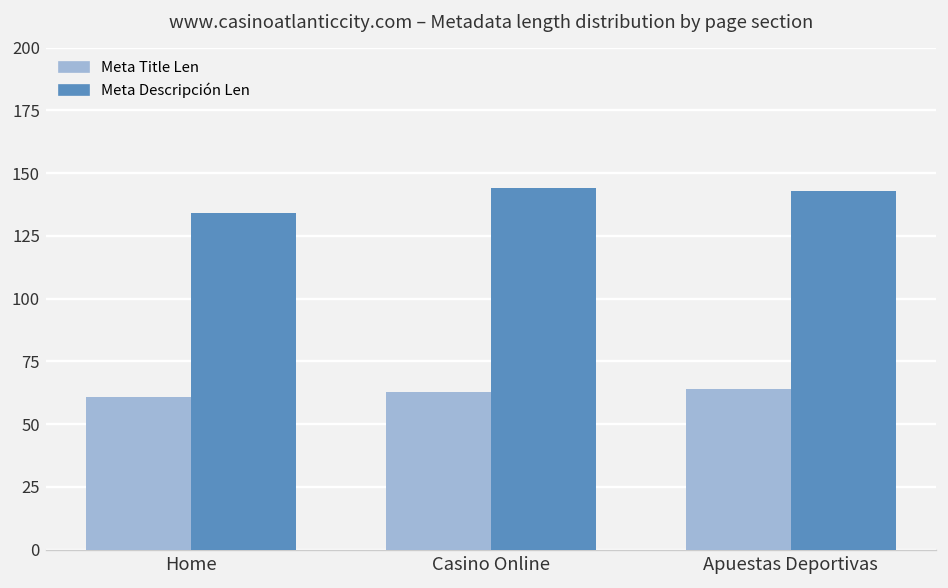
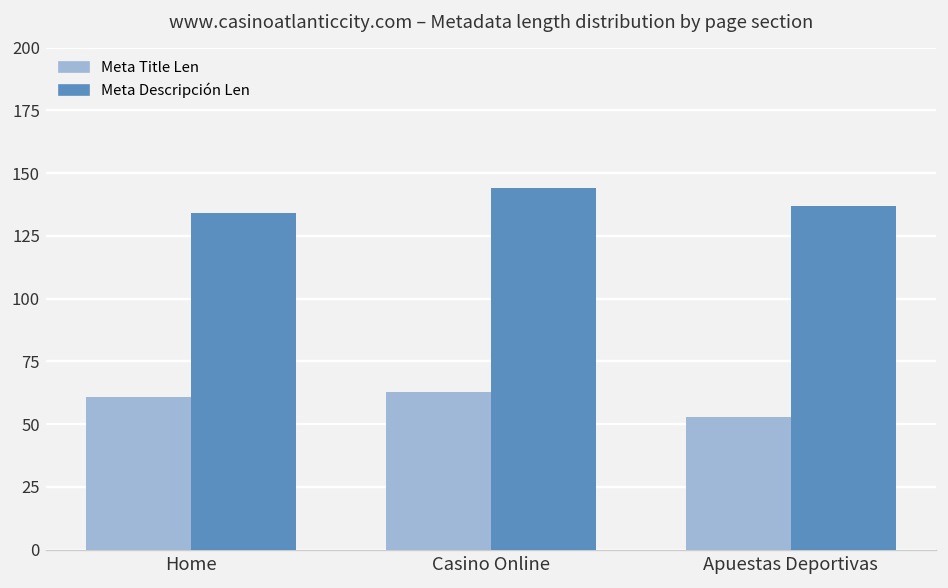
  {
    "Meta Title Len": {
      "Home": 61,
      "Casino Online": 63,
-     "Apuestas Deportivas": 64
+     "Apuestas Deportivas": 53
    },
    "Meta Descripción Len": {
      "Home": 134,
      "Casino Online": 144,
-     "Apuestas Deportivas": 143
+     "Apuestas Deportivas": 137
    }
  }
